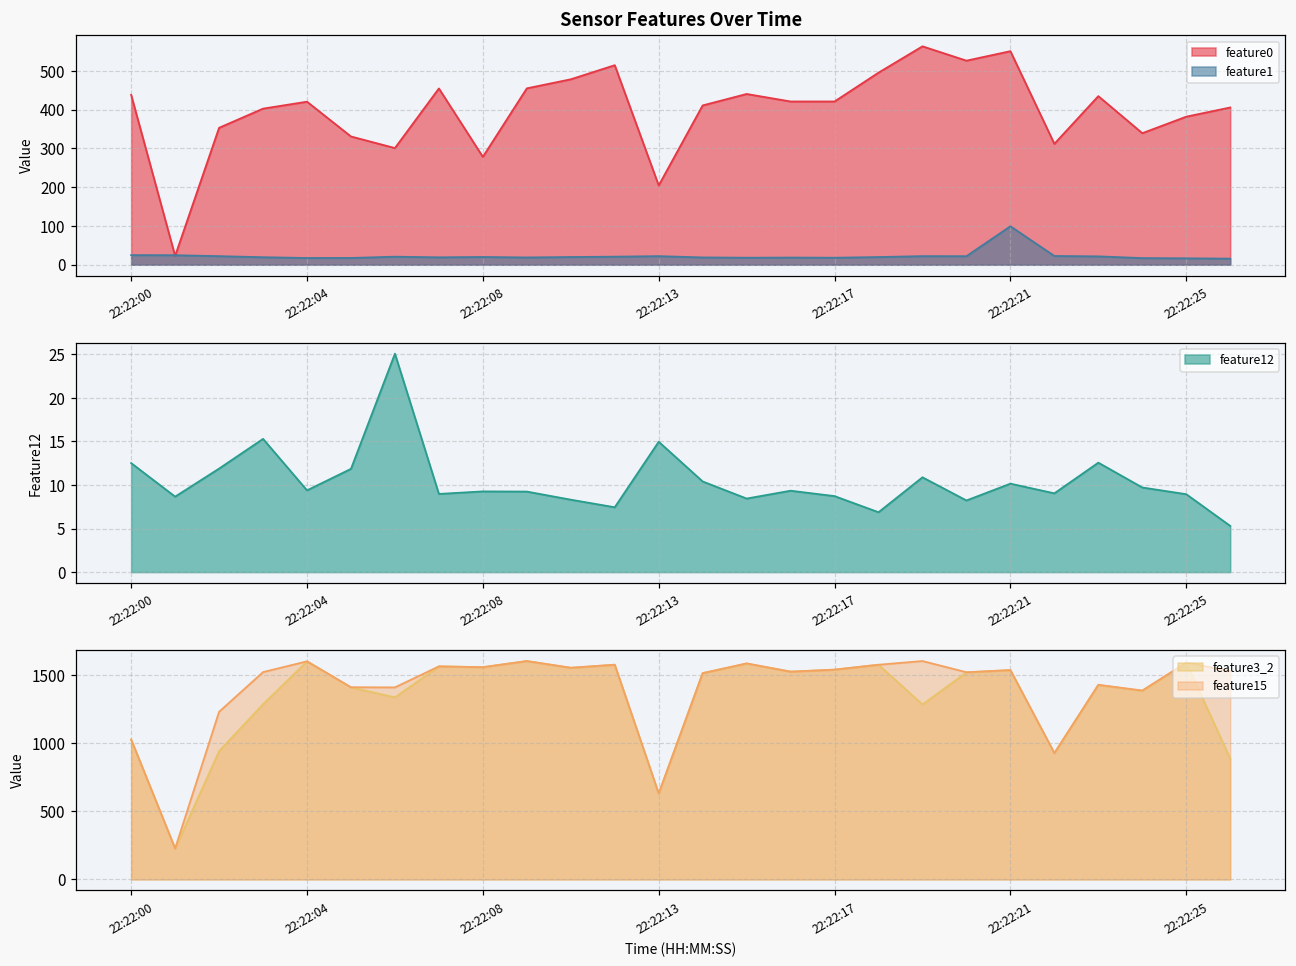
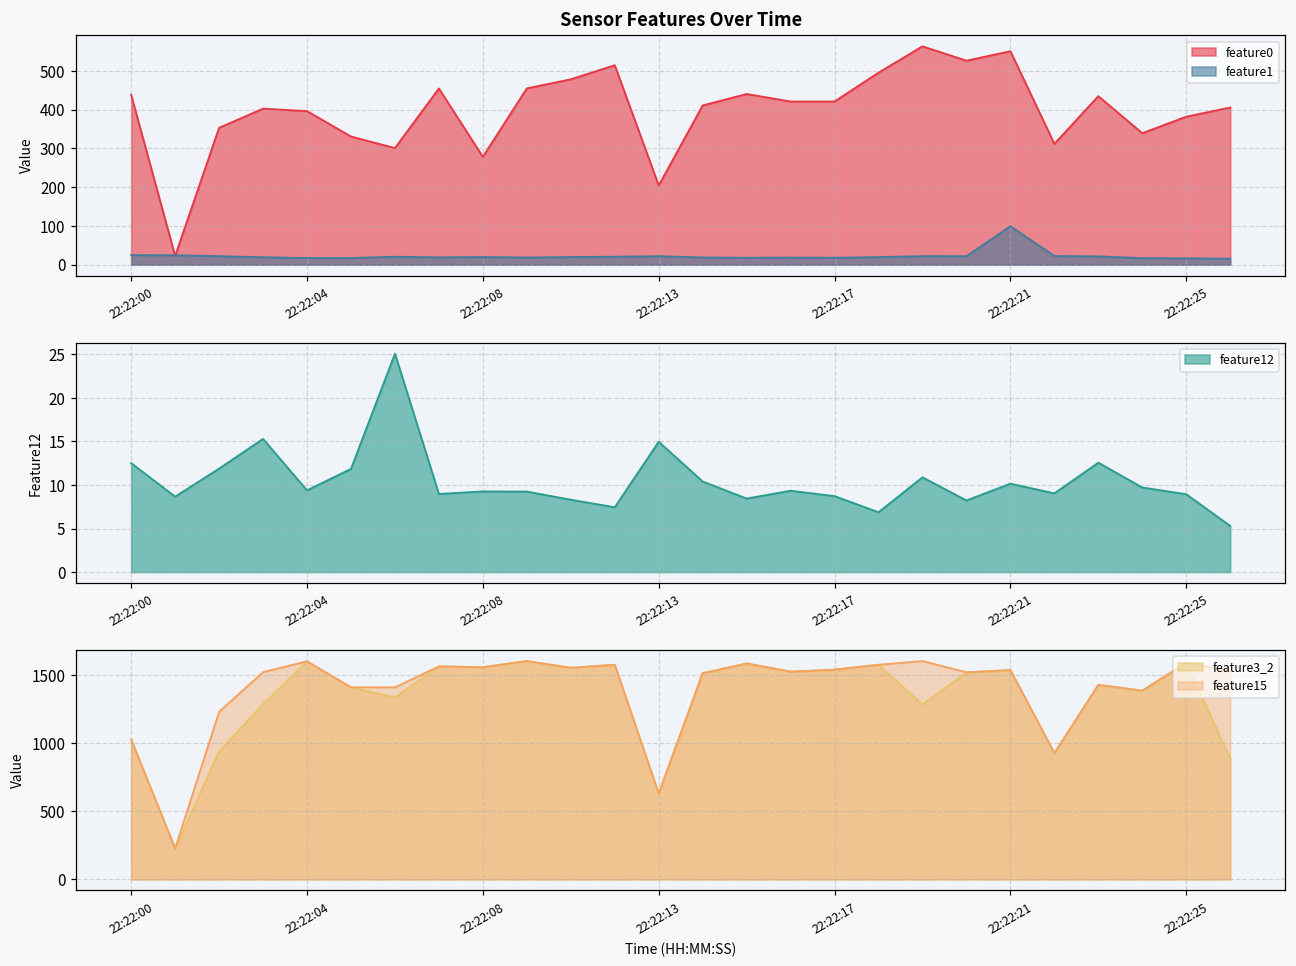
  {
    "Sensor Features Over Time": {
      "feature0": {
        "22:22:00": 440,
-       "22:22:04": 420,
+       "22:22:04": 400,
        "22:22:08": 280,
        "22:22:13": 200,
        "22:22:17": 420,
        "22:22:21": 550,
        "22:22:25": 380
      },
      "feature1": {
        "22:22:00": 20,
        "22:22:04": 20,
        "22:22:08": 20,
        "22:22:13": 20,
        "22:22:17": 20,
        "22:22:21": 100,
        "22:22:25": 20
      }
    }
  }
